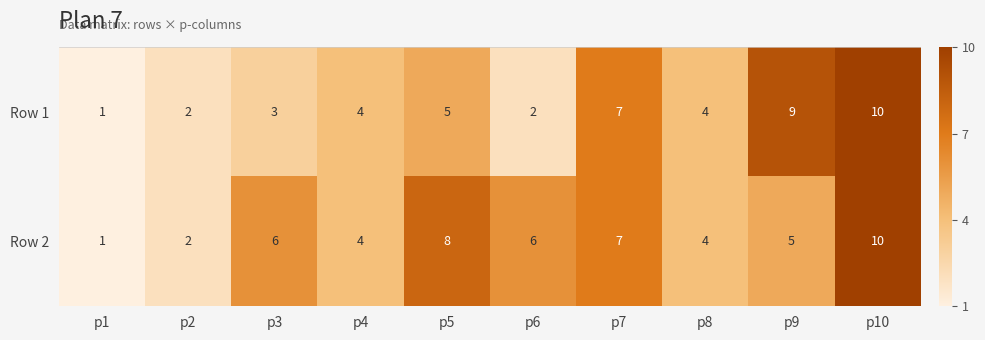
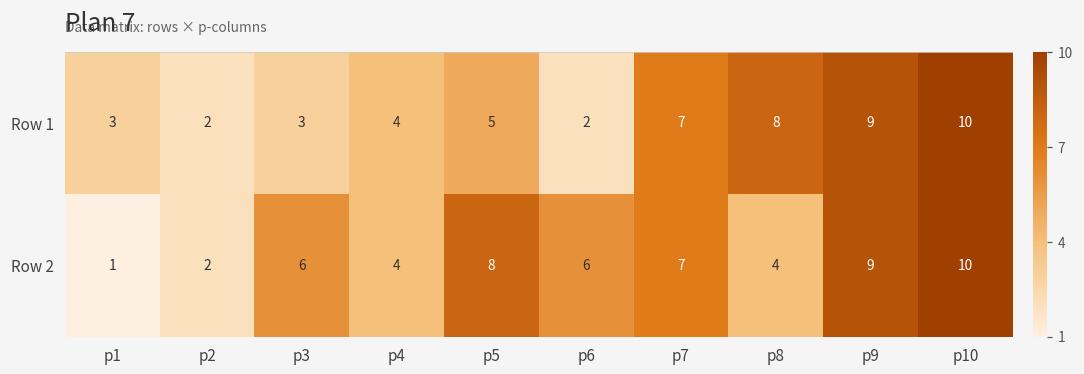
  {
    "Row 1": {
-     "p1": 1,
+     "p1": 3,
      "p2": 2,
      "p3": 3,
      "p4": 4,
      "p5": 5,
      "p6": 2,
      "p7": 7,
-     "p8": 4,
+     "p8": 8,
      "p9": 9,
      "p10": 10
    },
    "Row 2": {
      "p1": 1,
      "p2": 2,
      "p3": 6,
      "p4": 4,
      "p5": 8,
      "p6": 6,
      "p7": 7,
      "p8": 4,
-     "p9": 5,
+     "p9": 9,
      "p10": 10
    }
  }
